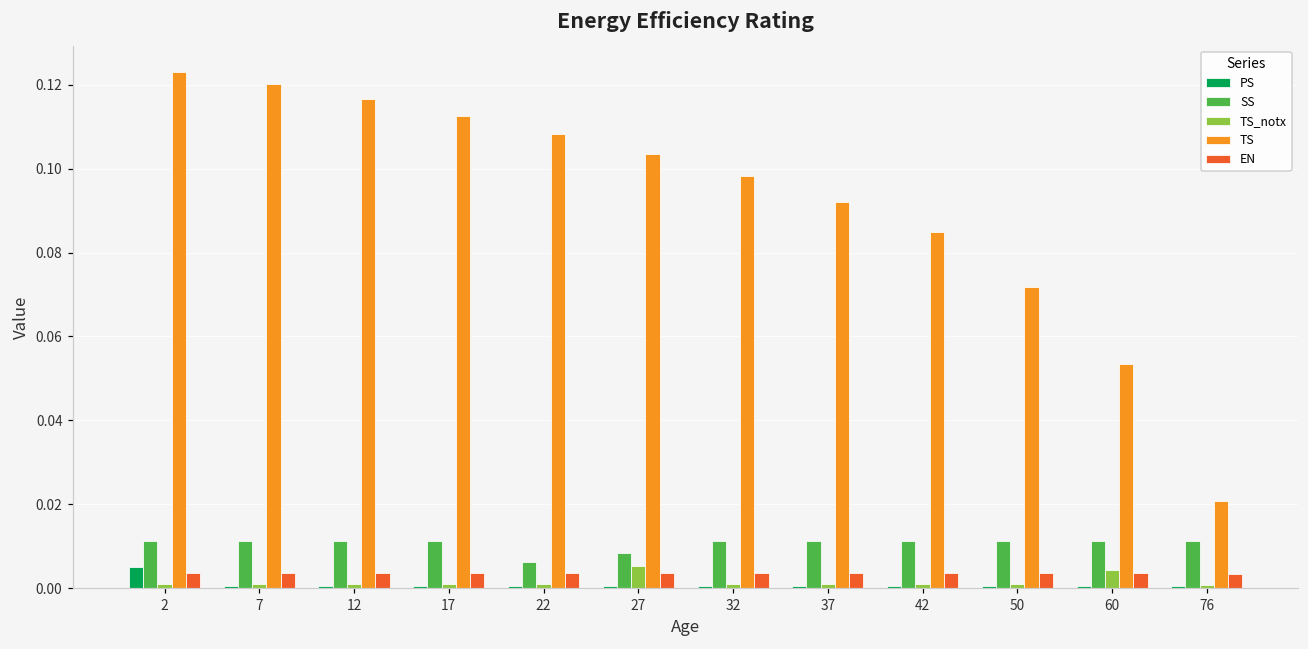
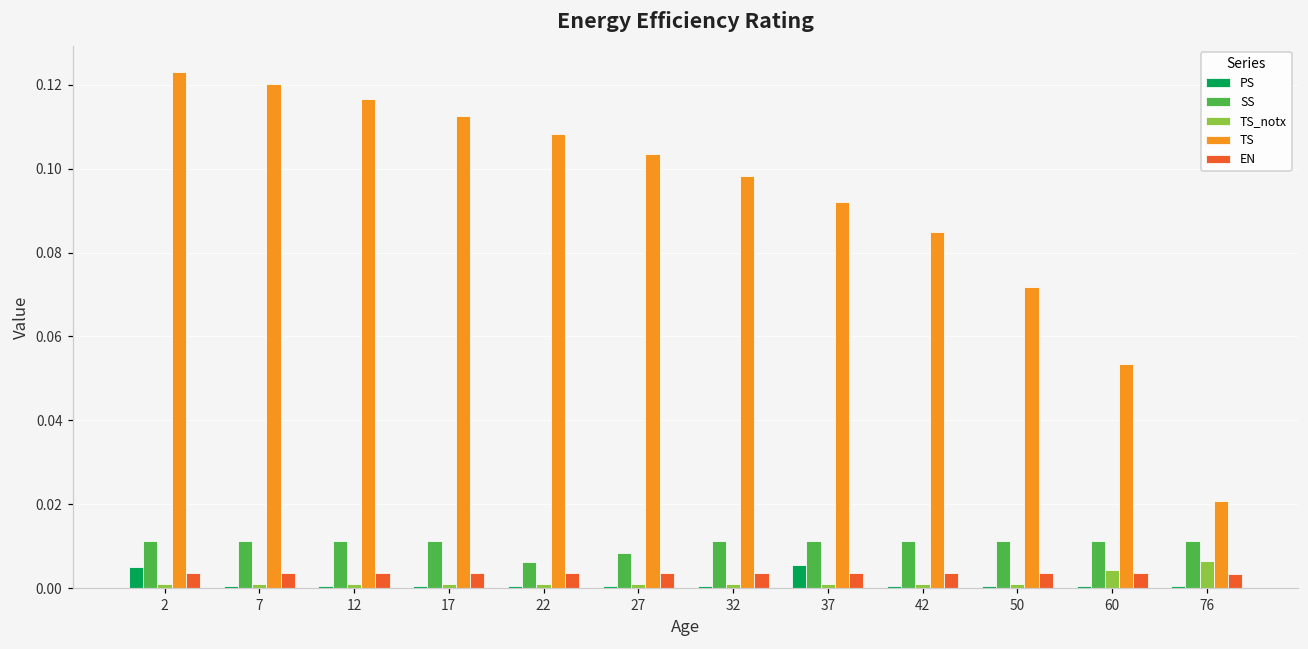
  {
    "PS": {
      "2": 0.005,
-     "37": 0.001
+     "37": 0.006
    },
    "SS": {
      "2": 0.011,
      "7": 0.011,
      "12": 0.011,
      "17": 0.011,
      "22": 0.006,
      "27": 0.008,
      "32": 0.011,
      "37": 0.011,
      "42": 0.011,
      "50": 0.011,
      "60": 0.011,
      "76": 0.011
    },
    "TS_notx": {
      "2": 0.001,
      "7": 0.001,
      "12": 0.001,
      "17": 0.001,
      "22": 0.001,
-     "27": 0.005,
+     "27": 0.001,
      "32": 0.001,
      "37": 0.001,
      "42": 0.001,
      "50": 0.001,
      "60": 0.004,
-     "76": 0.001
+     "76": 0.007
    }
  }
